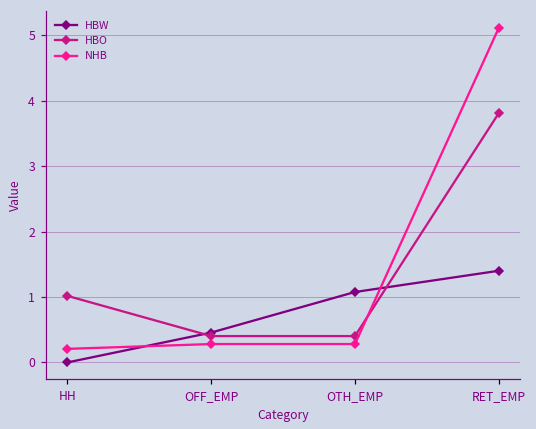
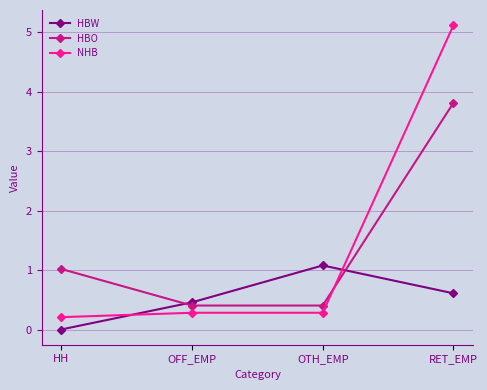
  {
    "HBW": {
      "HH": 0.0,
      "OFF_EMP": 0.5,
      "OTH_EMP": 1.1,
-     "RET_EMP": 1.4
+     "RET_EMP": 0.6
    }
  }
